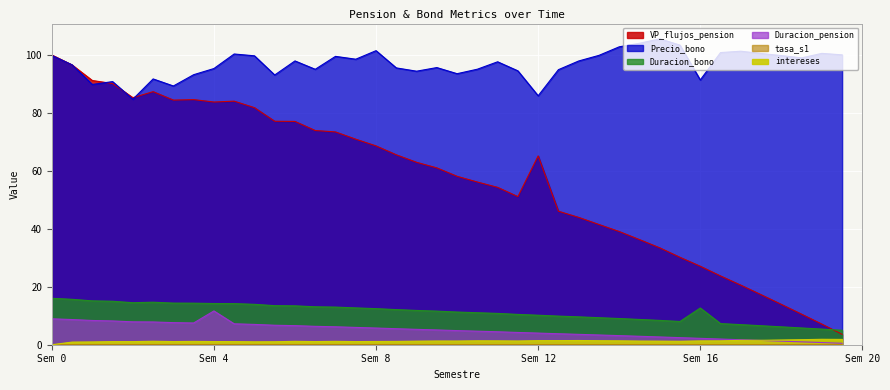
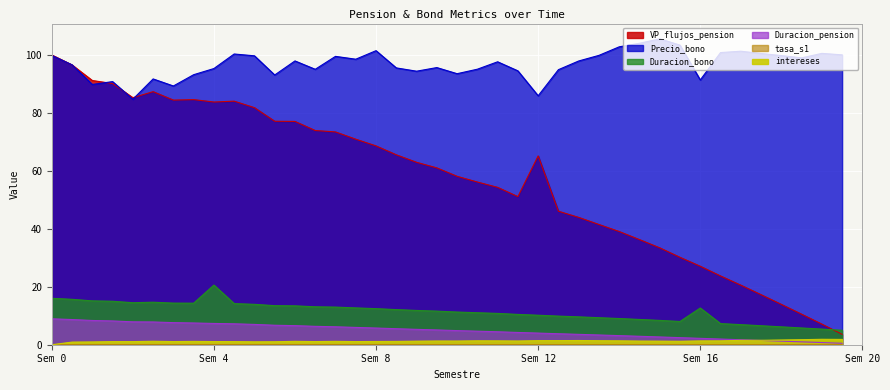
  {
    "VP_flujos_pension": {
      "Sem 4": 84,
      "Sem 8": 69,
      "Sem 12": 65,
      "Sem 16": 27
    },
    "Precio_bono": {
      "Sem 4": 95,
      "Sem 8": 101,
      "Sem 12": 86,
      "Sem 16": 91
    },
    "Duracion_bono": {
      "Sem 0": 16,
-     "Sem 4": 14,
+     "Sem 4": 21,
      "Sem 8": 12,
      "Sem 12": 10,
      "Sem 16": 13
    },
    "Duracion_pension": {
      "Sem 0": 9,
-     "Sem 4": 12,
+     "Sem 4": 7,
      "Sem 8": 6,
      "Sem 12": 4,
      "Sem 16": 2
    },
    "tasa_s1": {
      "Sem 4": 0,
      "Sem 8": 0,
      "Sem 12": 0,
      "Sem 16": 0
    },
    "intereses": {
      "Sem 4": 1,
      "Sem 8": 1,
      "Sem 12": 1,
      "Sem 16": 1
    }
  }
